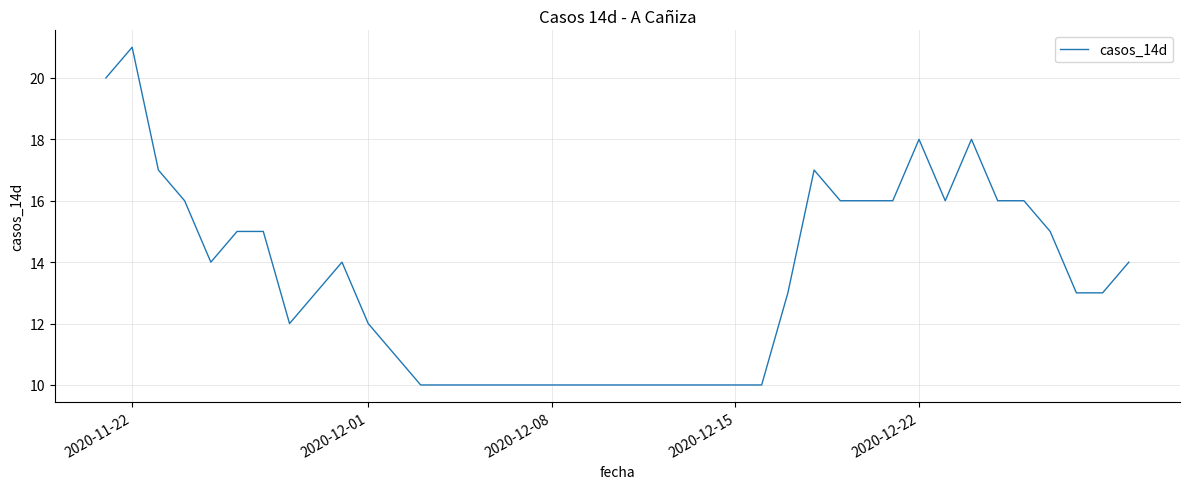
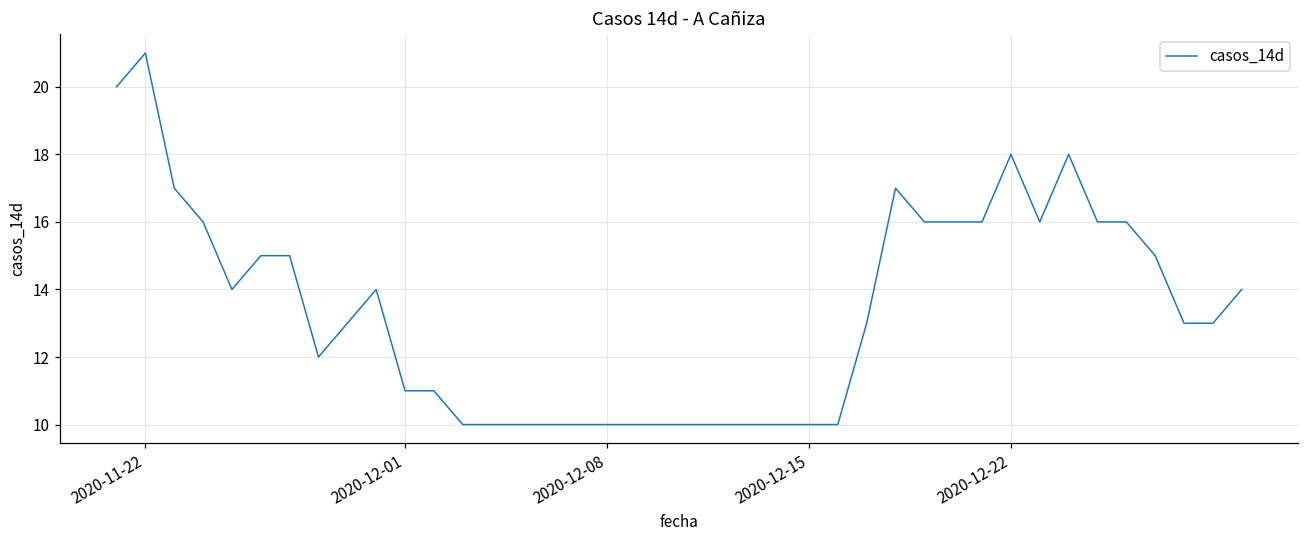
  {
    "2020-11-22": 21,
-   "2020-12-01": 12,
+   "2020-12-01": 11,
    "2020-12-15": 10,
    "2020-12-22": 18
  }
